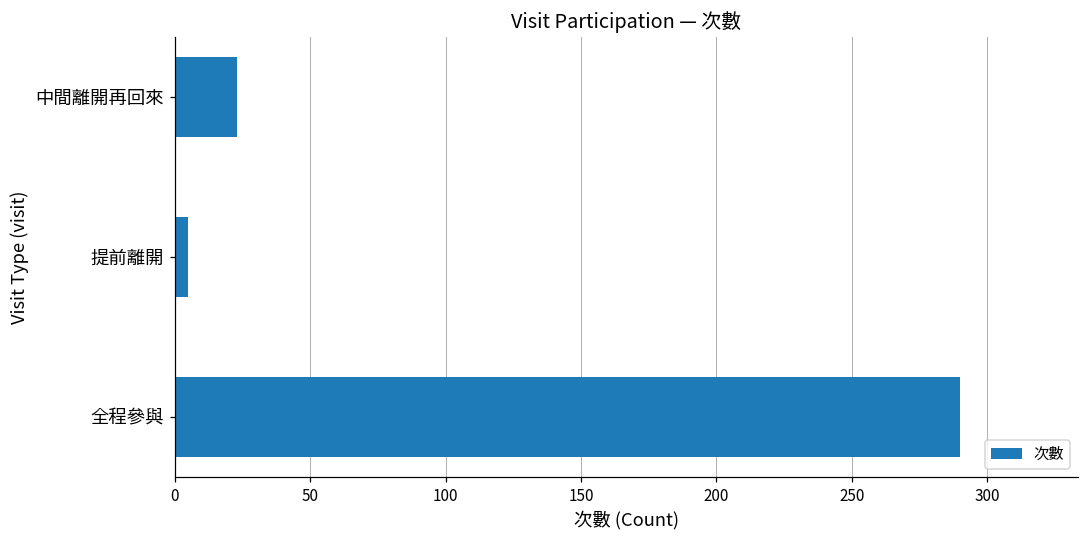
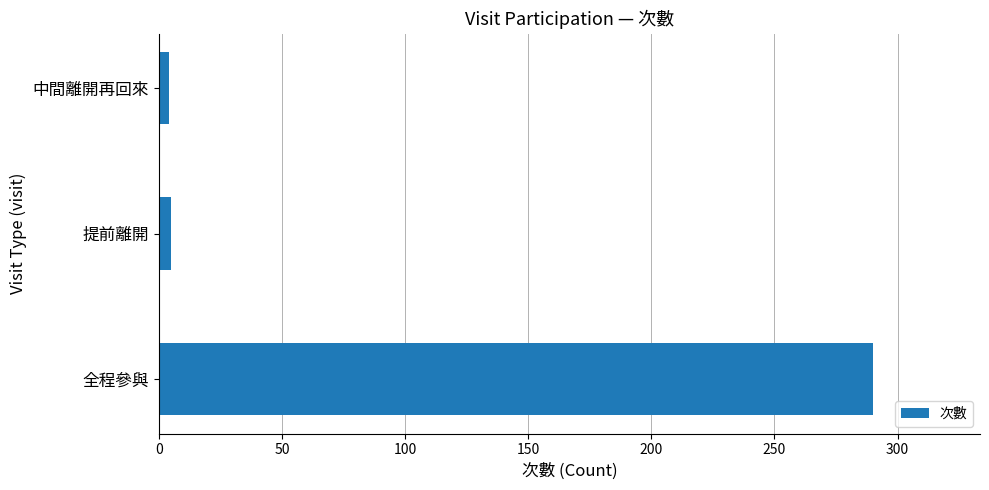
  {
-   "中間離開再回來": 23,
+   "中間離開再回來": 4,
    "提前離開": 5,
    "全程參與": 290
  }
